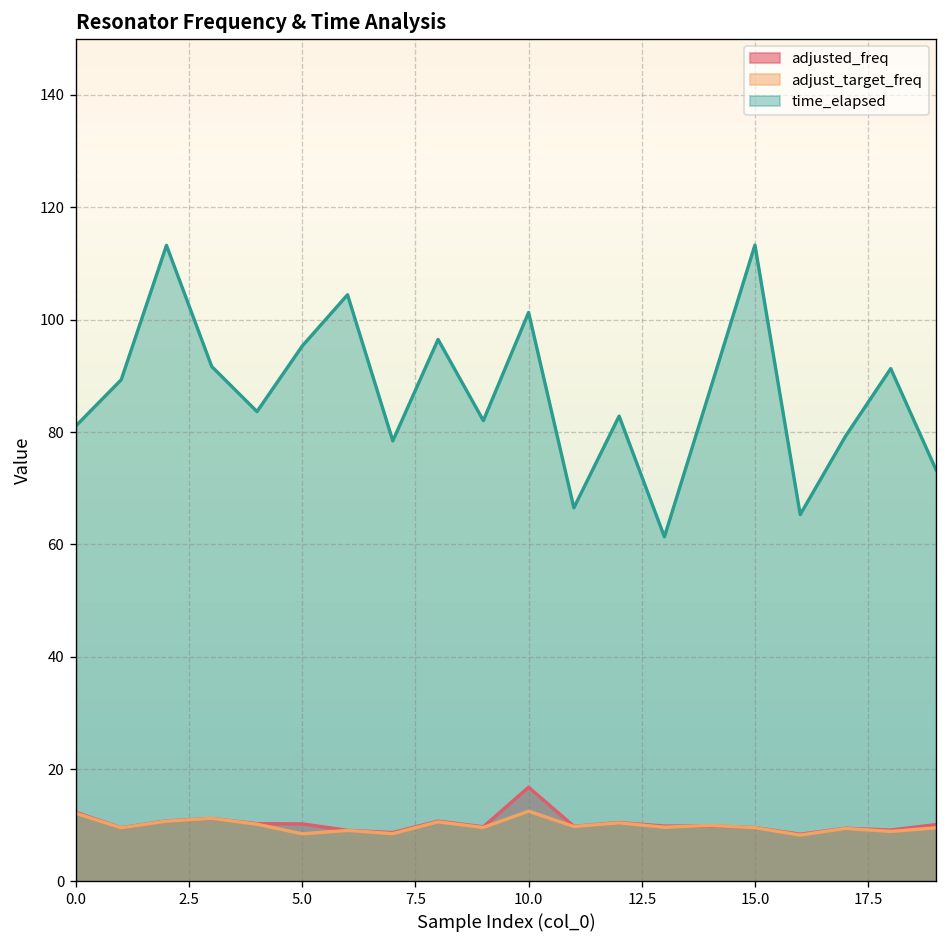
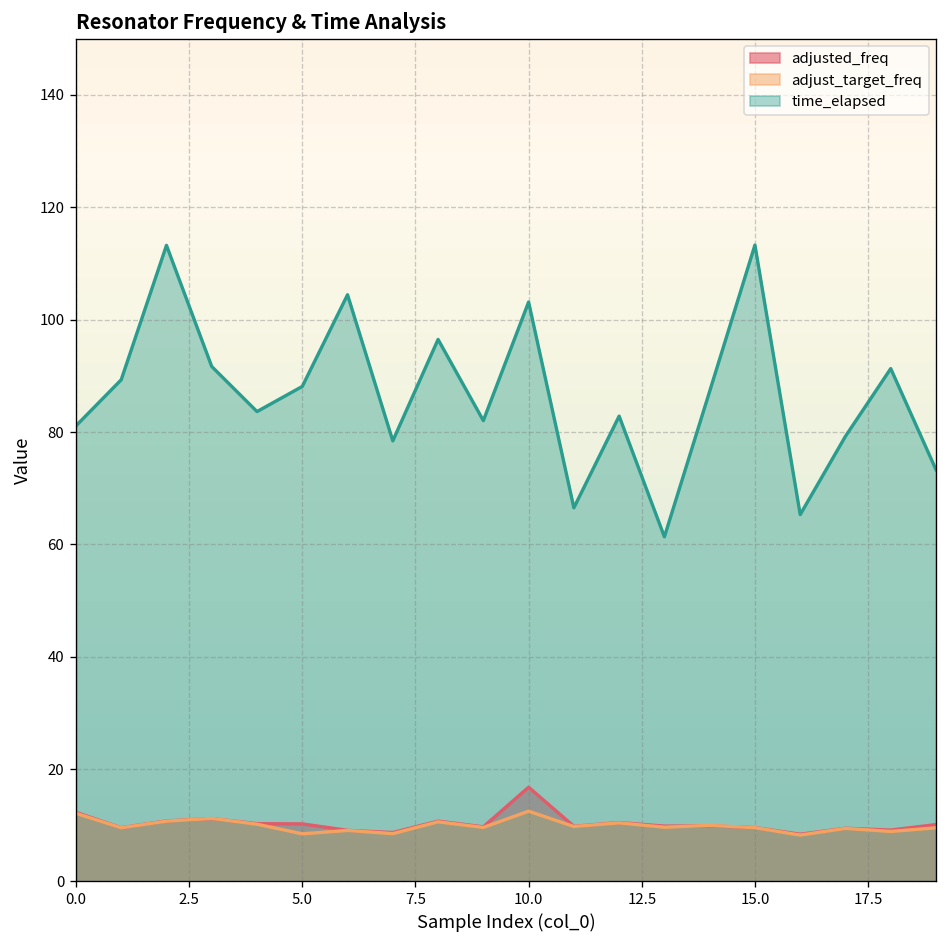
  {
    "adjusted_freq": {
      "5.0": 10,
      "10.0": 17
    },
    "adjust_target_freq": {
      "5.0": 8,
      "10.0": 12
    },
    "time_elapsed": {
      "0.0": 81,
-     "5.0": 95,
-     "10.0": 101,
+     "5.0": 88,
+     "10.0": 103,
      "15.0": 113
    }
  }
